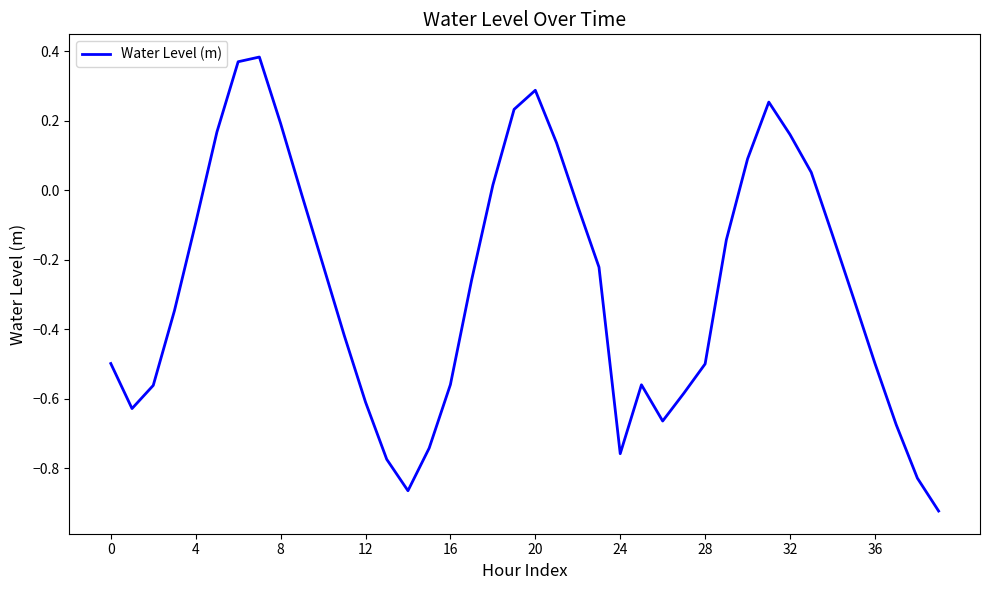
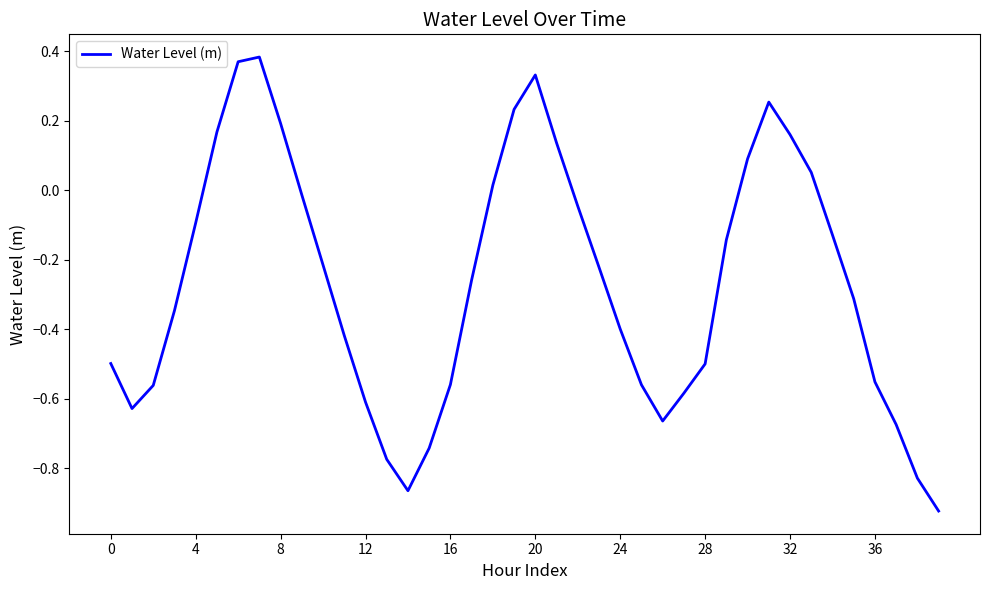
  {
    "0": -0.50,
    "4": -0.09,
    "8": 0.19,
    "12": -0.61,
    "16": -0.56,
-   "20": 0.29,
-   "24": -0.76,
+   "20": 0.33,
+   "24": -0.40,
    "28": -0.50,
    "32": 0.16,
-   "36": -0.50
+   "36": -0.55
  }
